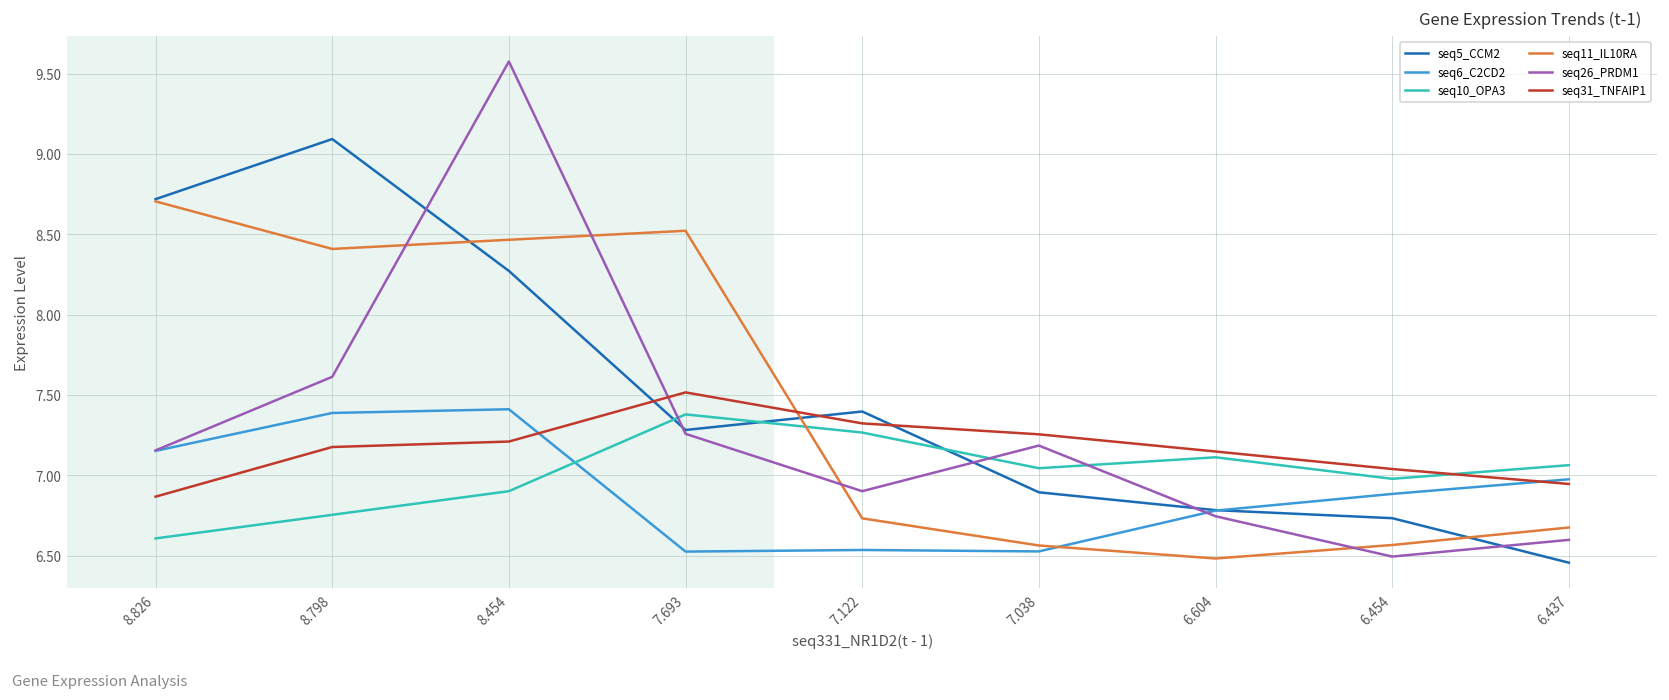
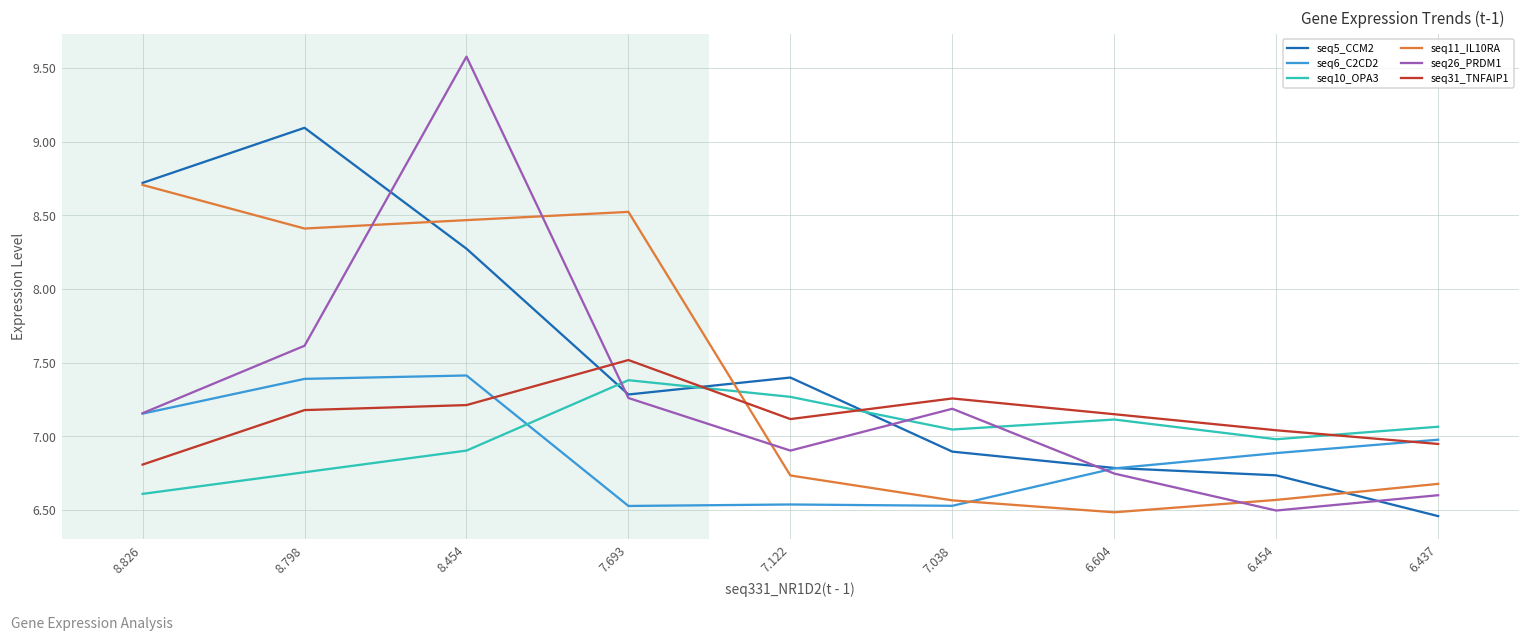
  {
    "seq5_CCM2": {
      "8.798": 9.09,
      "8.454": 8.27,
      "7.693": 7.28,
      "7.122": 7.40,
      "7.038": 6.90,
      "6.454": 6.73,
      "6.437": 6.46
    },
    "seq11_IL10RA": {
      "8.798": 8.41,
      "8.454": 8.47,
      "7.693": 8.52,
      "7.122": 6.73,
      "7.038": 6.56,
      "6.604": 6.48,
      "6.454": 6.57,
      "6.437": 6.68
    },
    "seq26_PRDM1": {
      "8.798": 7.61,
      "8.454": 9.58,
      "7.693": 7.26,
      "7.122": 6.90,
      "7.038": 7.19,
      "6.604": 6.75,
      "6.454": 6.50,
      "6.437": 6.60
    },
    "seq31_TNFAIP1": {
-     "8.826": 6.87,
+     "8.826": 6.81,
      "8.798": 7.18,
      "8.454": 7.21,
      "7.693": 7.52,
-     "7.122": 7.32,
+     "7.122": 7.12,
      "7.038": 7.26,
      "6.604": 7.15,
      "6.454": 7.04,
      "6.437": 6.95
    }
  }
